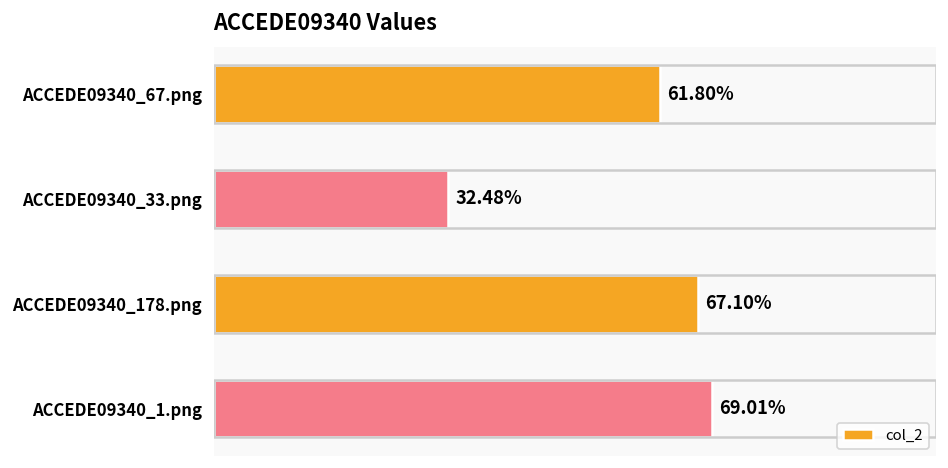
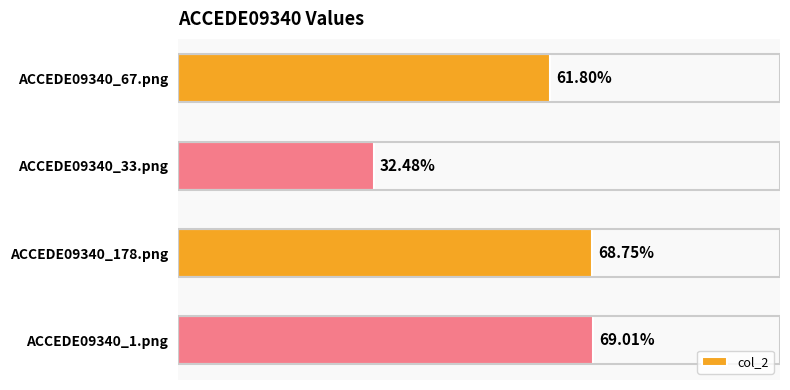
  {
    "ACCEDE09340_67.png": "61.80%",
    "ACCEDE09340_33.png": "32.48%",
-   "ACCEDE09340_178.png": "67.10%",
+   "ACCEDE09340_178.png": "68.75%",
    "ACCEDE09340_1.png": "69.01%"
  }
